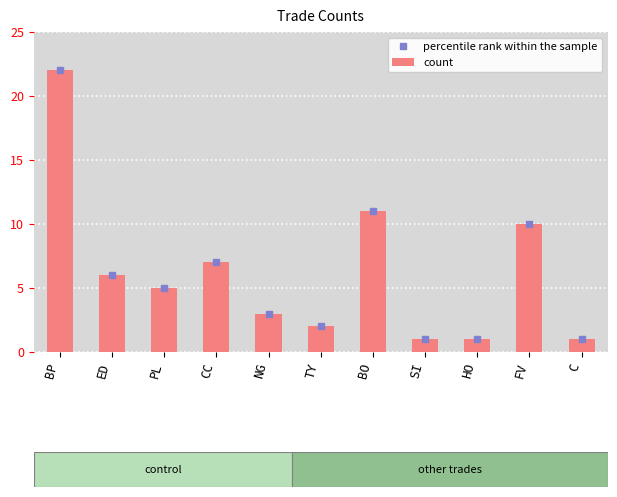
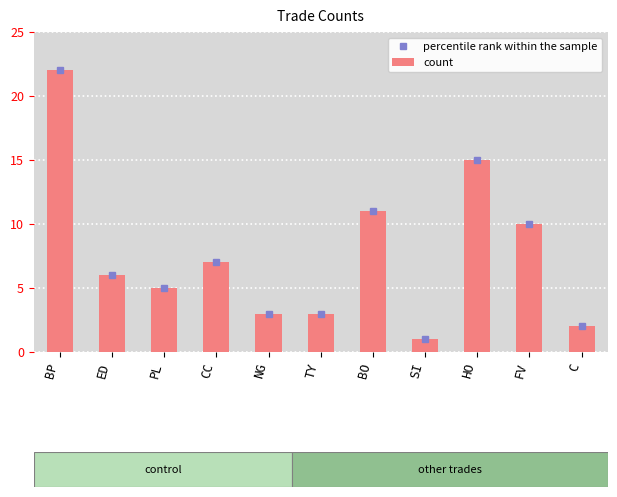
  {
    "count": {
      "BP": 22,
      "ED": 6,
      "PL": 5,
      "CC": 7,
      "NG": 3,
-     "TY": 2,
+     "TY": 3,
      "BO": 11,
      "SI": 1,
-     "HO": 1,
+     "HO": 15,
      "FV": 10,
-     "C": 1
+     "C": 2
    }
  }
